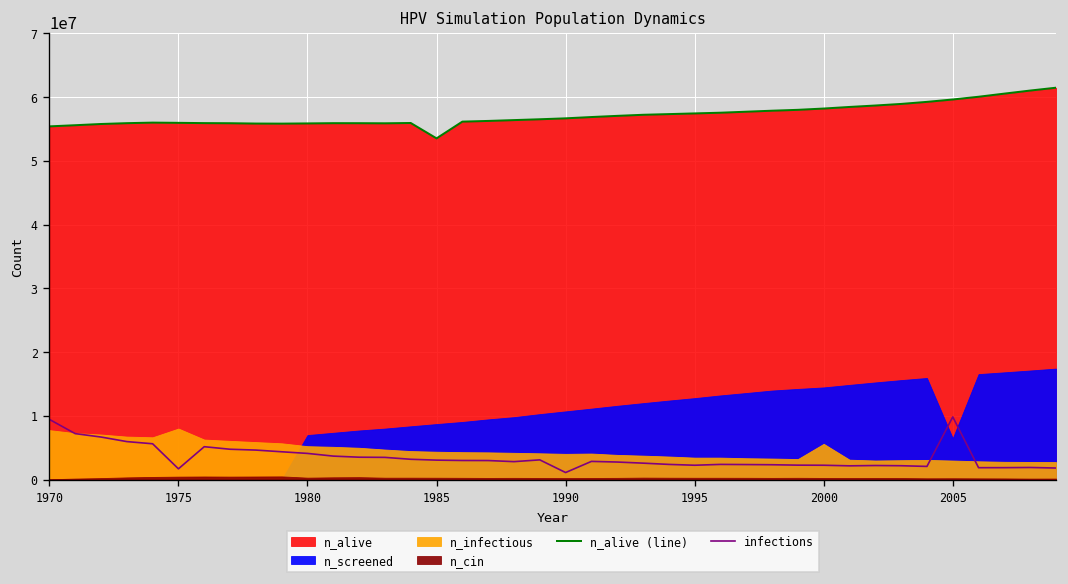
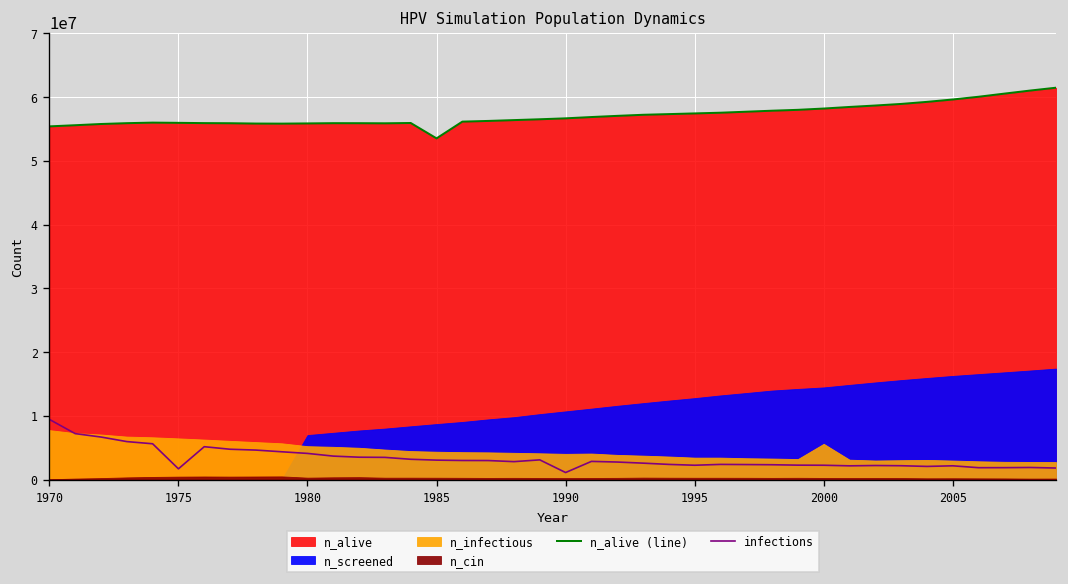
  {
    "n_alive": {
      "1970": 55000000,
      "1975": 56000000,
      "1980": 56000000,
      "1985": 54000000,
      "1990": 57000000,
      "1995": 57000000,
      "2000": 58000000,
      "2005": 60000000
    },
    "infections": {
      "1970": 9000000,
      "1975": 2000000,
      "1980": 4000000,
      "1985": 3000000,
      "1990": 1000000,
      "1995": 2000000,
      "2000": 2000000,
-     "2005": 10000000
+     "2005": 2000000
    },
    "n_screened": {
      "1975": 0,
      "1980": 7000000,
      "1985": 9000000,
      "1990": 11000000,
      "1995": 13000000,
      "2000": 14000000,
-     "2005": 6000000
+     "2005": 16000000
    },
    "n_infectious": {
      "1970": 8000000,
-     "1975": 8000000,
+     "1975": 6000000,
      "1980": 5000000,
      "1985": 4000000,
      "1990": 4000000,
      "1995": 3000000,
      "2000": 6000000,
      "2005": 3000000
    },
    "n_cin": {
      "1975": 0
    }
  }
